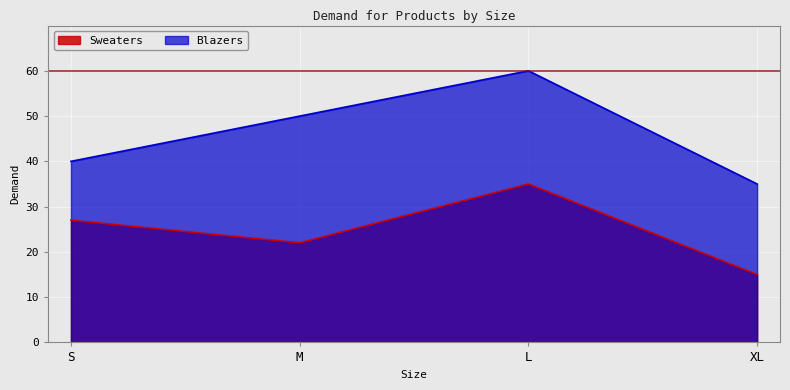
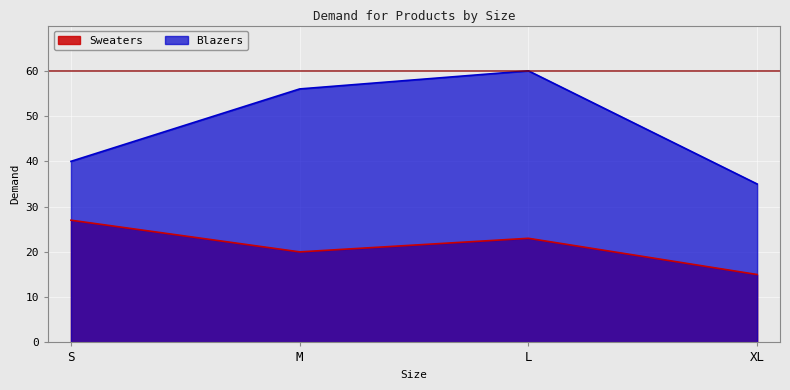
  {
    "Sweaters": {
      "S": 27,
-     "M": 22,
-     "L": 35,
+     "M": 20,
+     "L": 23,
      "XL": 15
    },
    "Blazers": {
      "S": 40,
-     "M": 50,
+     "M": 56,
      "L": 60,
      "XL": 35
    }
  }
